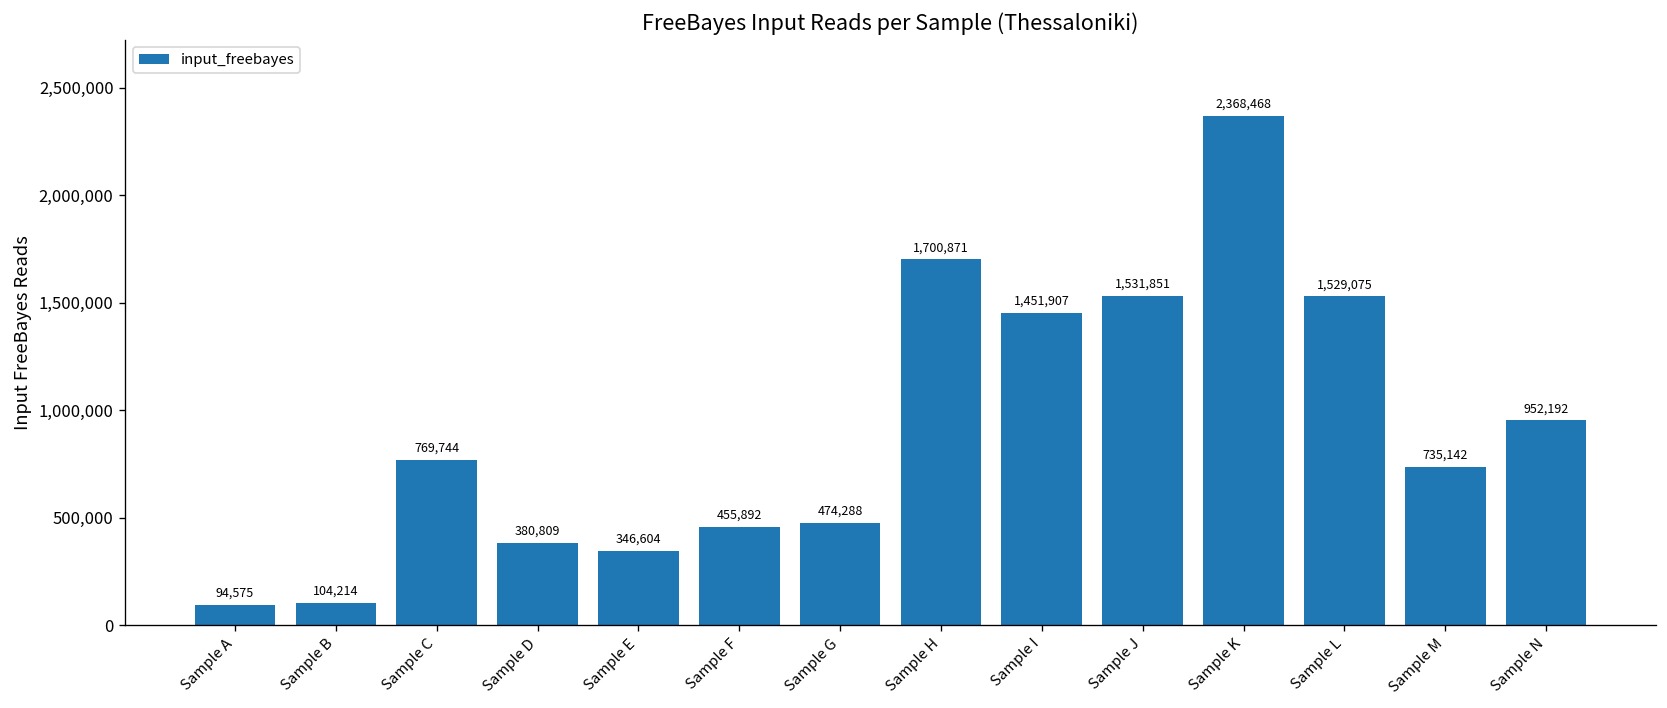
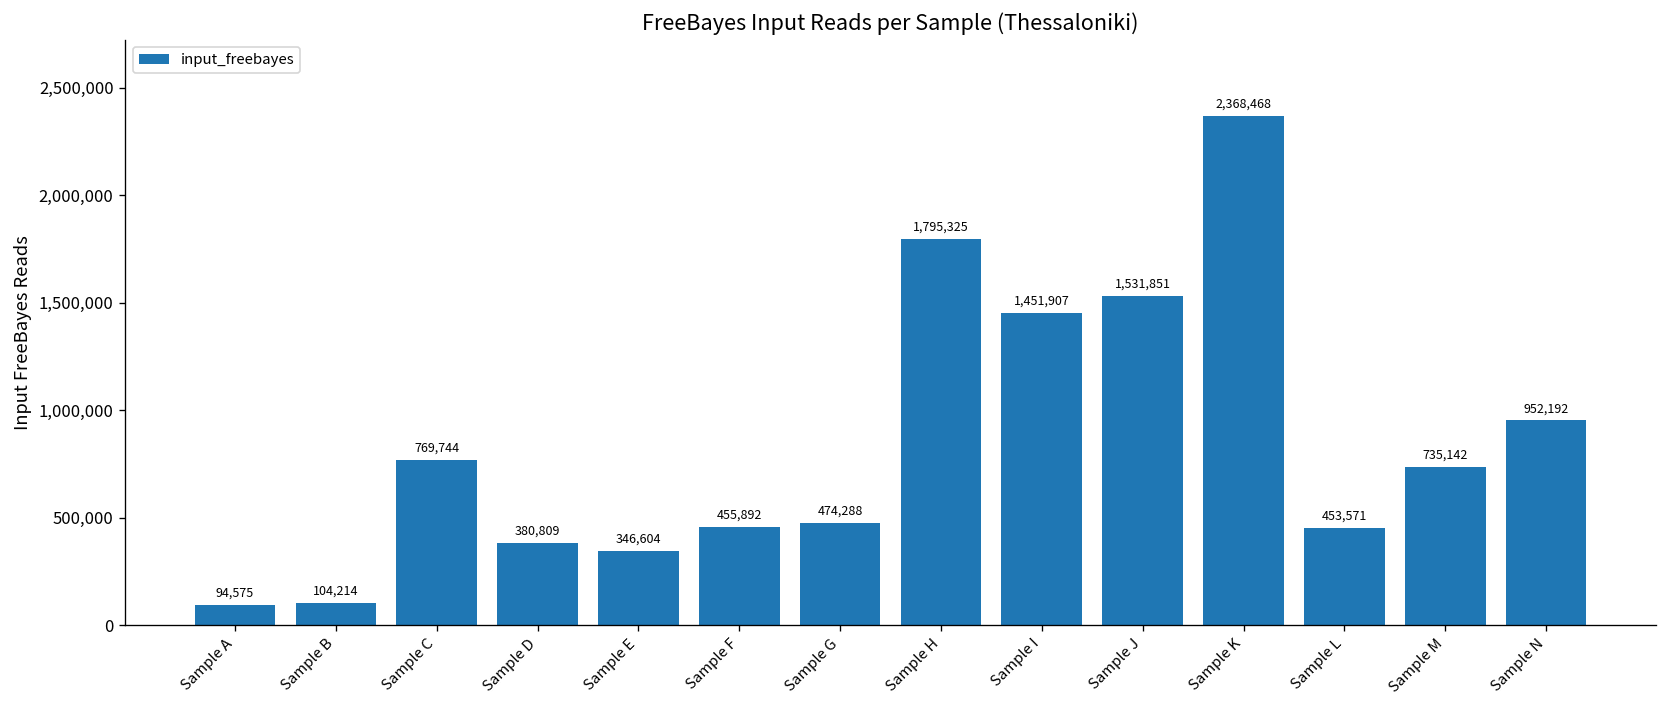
  {
    "Sample A": "94,575",
    "Sample B": "104,214",
    "Sample C": "769,744",
    "Sample D": "380,809",
    "Sample E": "346,604",
    "Sample F": "455,892",
    "Sample G": "474,288",
-   "Sample H": "1,700,871",
+   "Sample H": "1,795,325",
    "Sample I": "1,451,907",
    "Sample J": "1,531,851",
    "Sample K": "2,368,468",
-   "Sample L": "1,529,075",
+   "Sample L": "453,571",
    "Sample M": "735,142",
    "Sample N": "952,192"
  }
